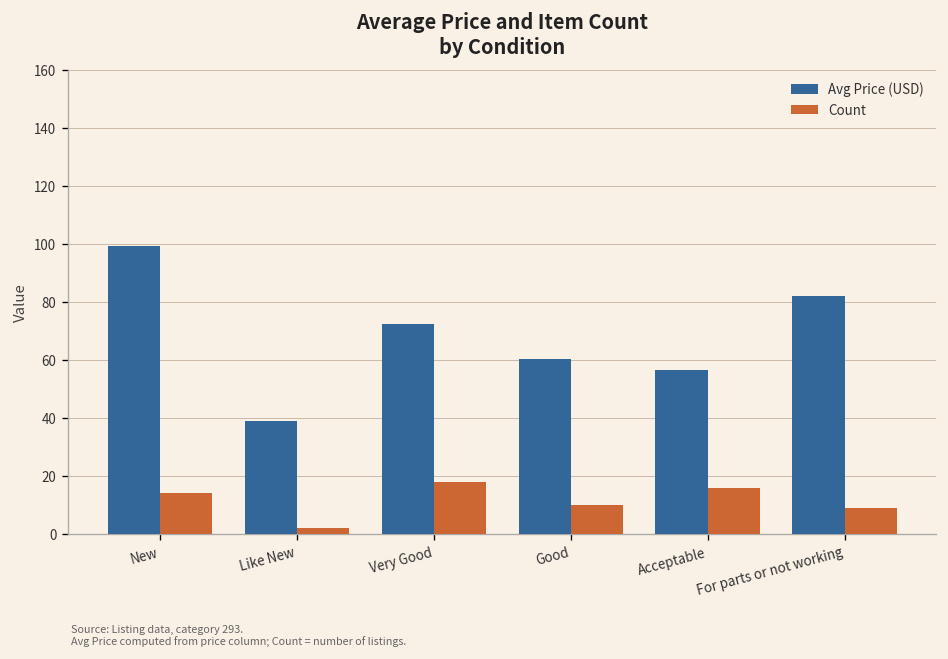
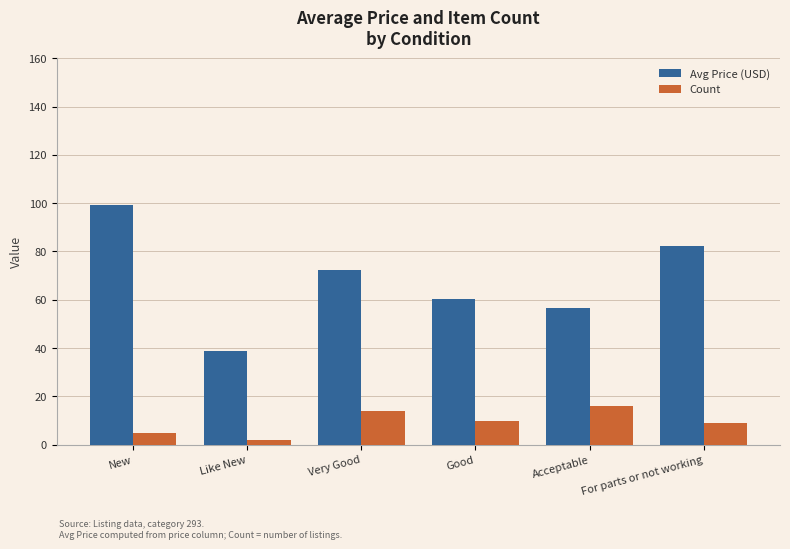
  {
    "Avg Price (USD)": {
      "New": 99,
      "Like New": 39,
      "Very Good": 72,
      "Good": 60,
      "Acceptable": 57,
      "For parts or not working": 82
    },
    "Count": {
-     "New": 14,
+     "New": 5,
      "Like New": 2,
-     "Very Good": 18,
+     "Very Good": 14,
      "Good": 10,
      "Acceptable": 16,
      "For parts or not working": 9
    }
  }
